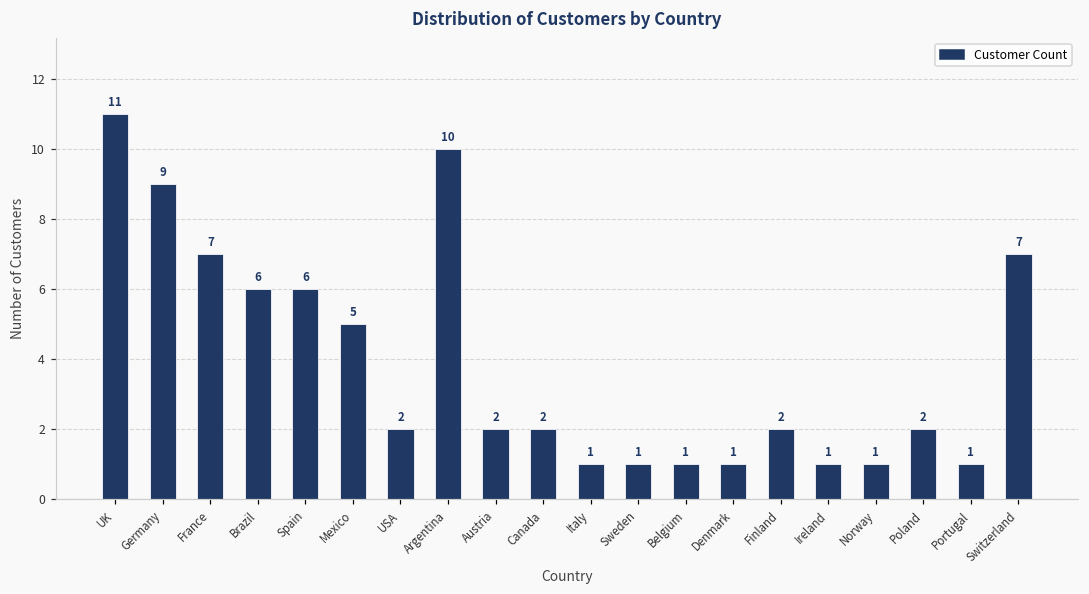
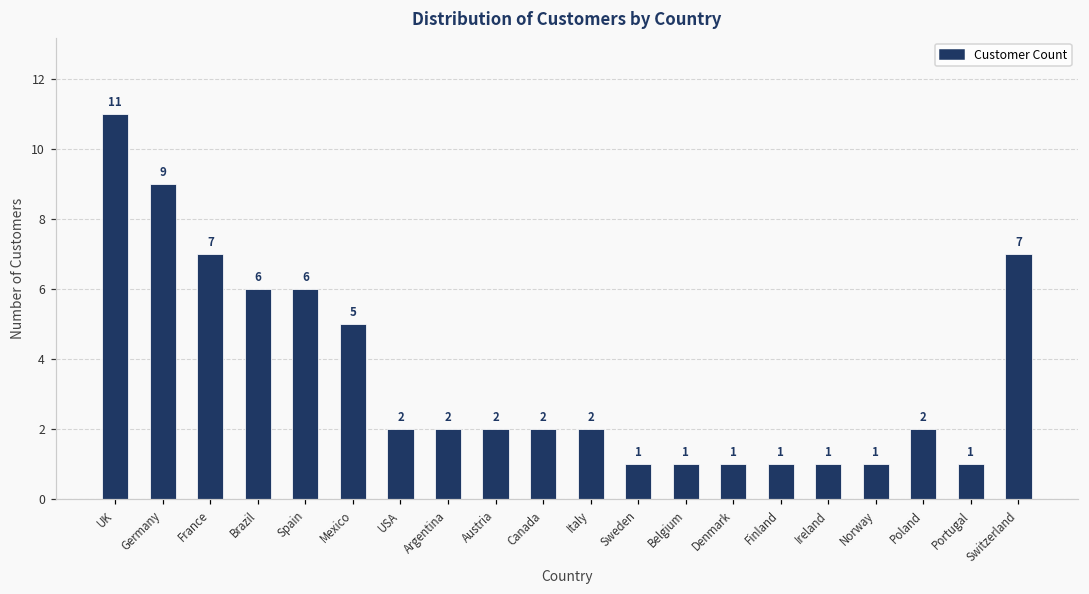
  {
    "UK": 11,
    "Germany": 9,
    "France": 7,
    "Brazil": 6,
    "Spain": 6,
    "Mexico": 5,
    "USA": 2,
-   "Argentina": 10,
+   "Argentina": 2,
    "Austria": 2,
    "Canada": 2,
-   "Italy": 1,
+   "Italy": 2,
    "Sweden": 1,
    "Belgium": 1,
    "Denmark": 1,
-   "Finland": 2,
+   "Finland": 1,
    "Ireland": 1,
    "Norway": 1,
    "Poland": 2,
    "Portugal": 1,
    "Switzerland": 7
  }
